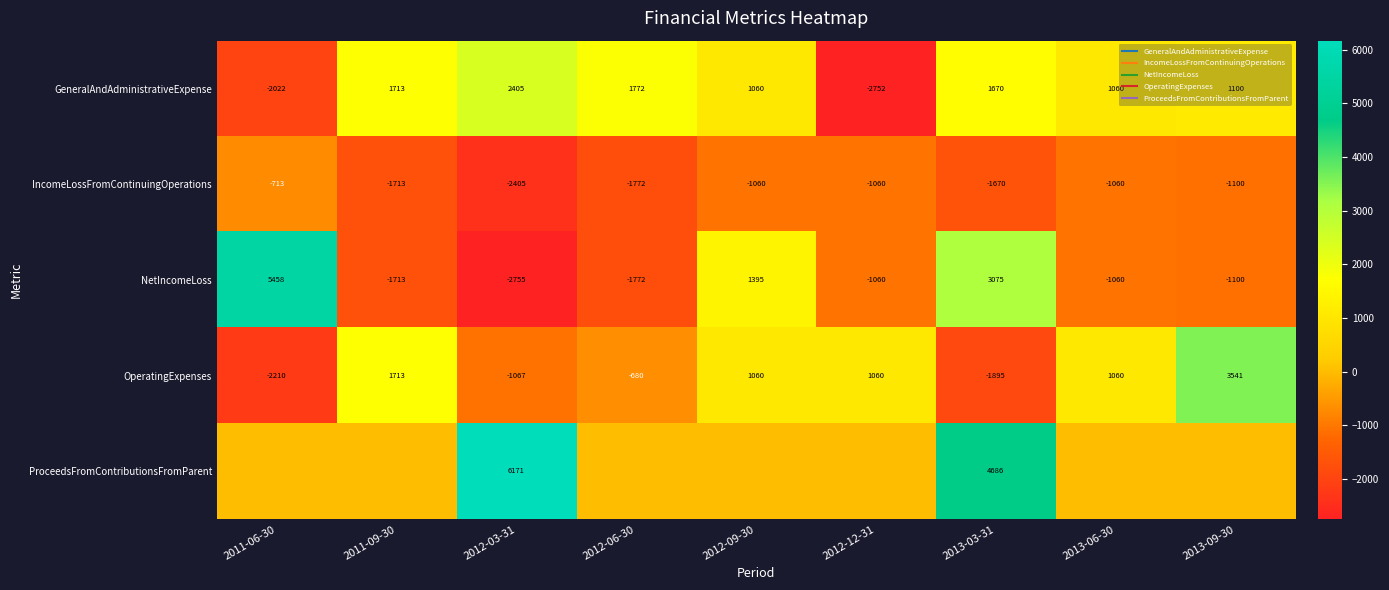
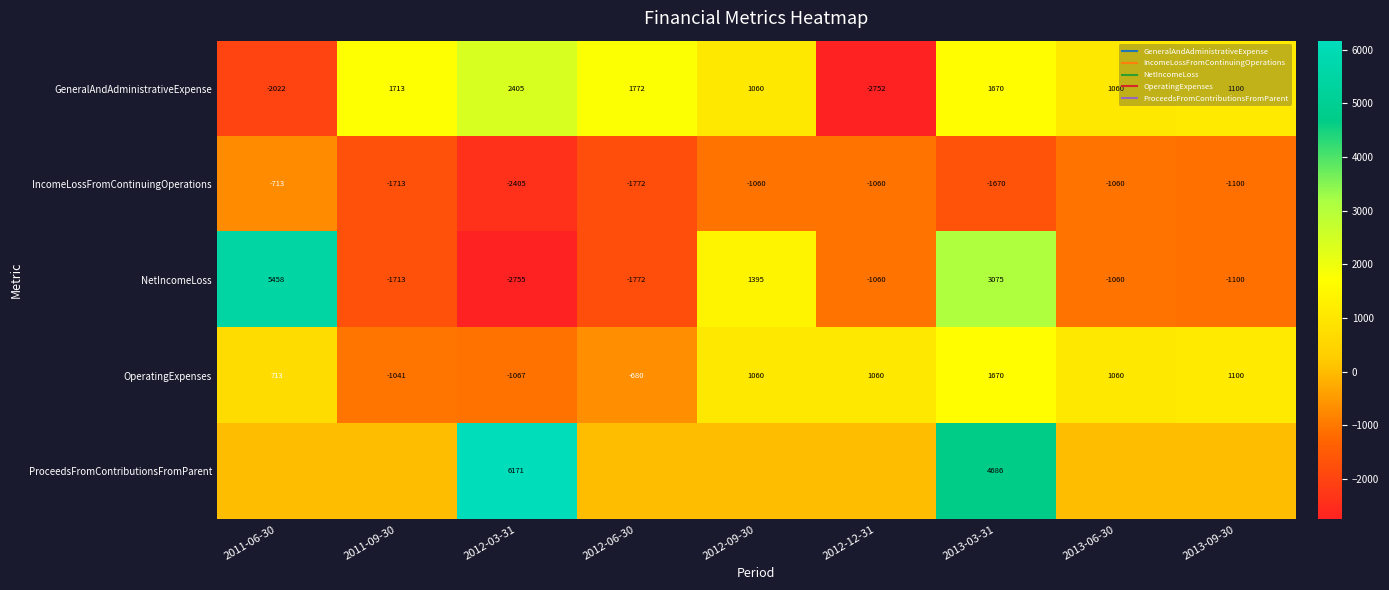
  {
    "GeneralAndAdministrativeExpense": {
      "2011-06-30": -2022,
      "2011-09-30": 1713,
      "2012-03-31": 2405,
      "2012-06-30": 1772,
      "2012-09-30": 1060,
      "2012-12-31": -2752,
      "2013-03-31": 1670
    },
    "IncomeLossFromContinuingOperations": {
      "2011-06-30": -713,
      "2011-09-30": -1713,
      "2012-03-31": -2405,
      "2012-06-30": -1772,
      "2012-09-30": -1060,
      "2012-12-31": -1060,
      "2013-03-31": -1670,
      "2013-06-30": -1060,
      "2013-09-30": -1100
    },
    "NetIncomeLoss": {
      "2011-06-30": 5458,
      "2011-09-30": -1713,
      "2012-03-31": -2755,
      "2012-06-30": -1772,
      "2012-09-30": 1395,
      "2012-12-31": -1060,
      "2013-03-31": 3075,
      "2013-06-30": -1060,
      "2013-09-30": -1100
    },
    "OperatingExpenses": {
-     "2011-06-30": -2210,
-     "2011-09-30": 1713,
+     "2011-06-30": 713,
+     "2011-09-30": -1041,
      "2012-03-31": -1067,
      "2012-06-30": -680,
      "2012-09-30": 1060,
      "2012-12-31": 1060,
-     "2013-03-31": -1895,
+     "2013-03-31": 1670,
      "2013-06-30": 1060,
-     "2013-09-30": 3541
+     "2013-09-30": 1100
    },
    "ProceedsFromContributionsFromParent": {
      "2012-03-31": 6171,
      "2013-03-31": 4686
    }
  }
